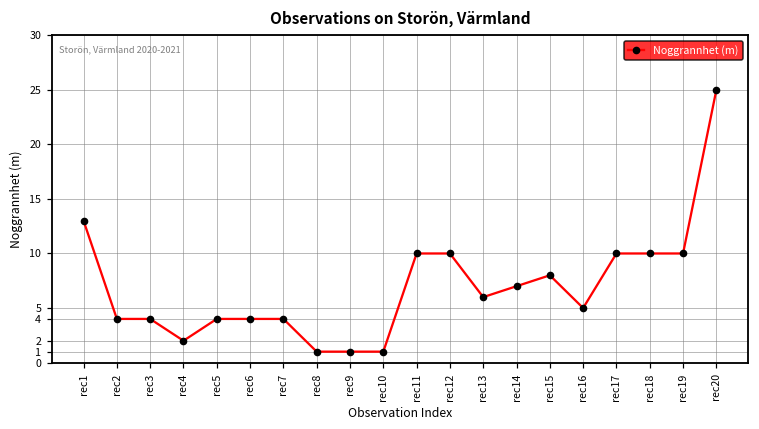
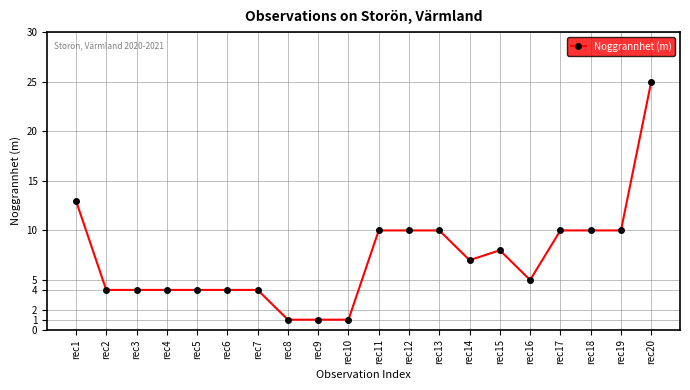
  {
    "rec1": 13,
    "rec2": 4,
    "rec3": 4,
-   "rec4": 2,
+   "rec4": 4,
    "rec5": 4,
    "rec6": 4,
    "rec7": 4,
    "rec8": 1,
    "rec9": 1,
    "rec10": 1,
    "rec11": 10,
    "rec12": 10,
-   "rec13": 6,
+   "rec13": 10,
    "rec14": 7,
    "rec15": 8,
    "rec16": 5,
    "rec17": 10,
    "rec18": 10,
    "rec19": 10,
    "rec20": 25
  }
